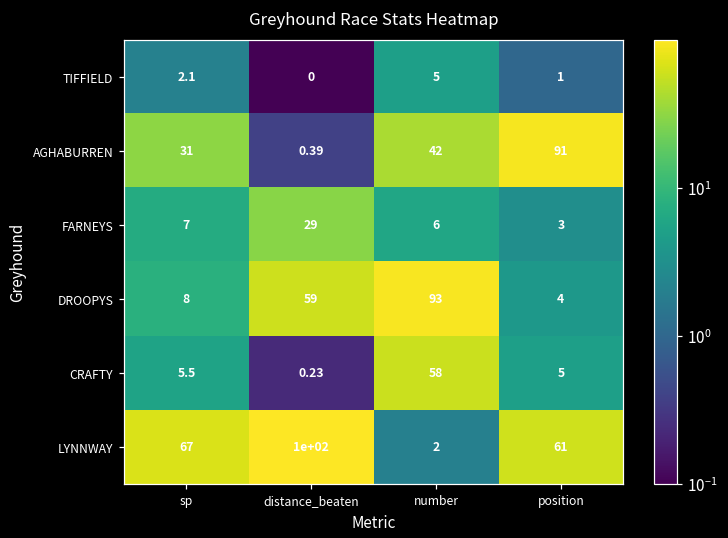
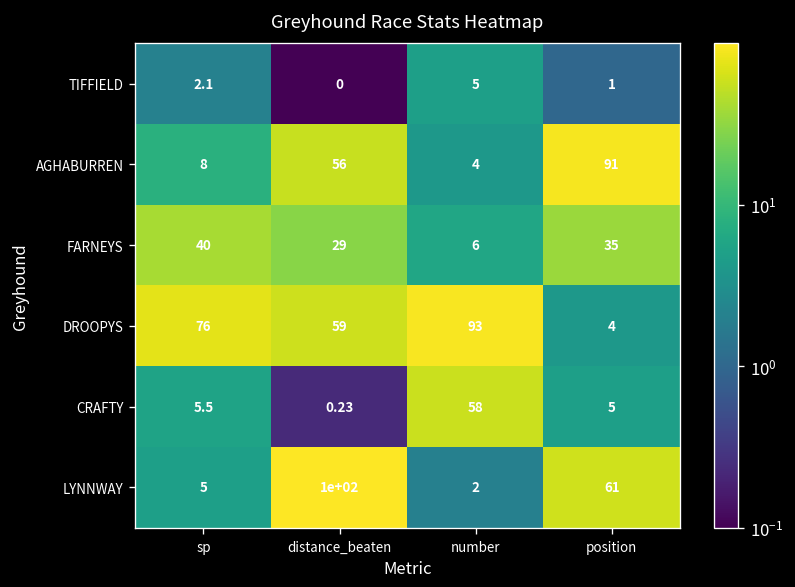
  {
    "TIFFIELD": {
      "sp": "2.1",
      "distance_beaten": "0",
      "number": "5",
      "position": "1"
    },
    "AGHABURREN": {
-     "sp": "31",
-     "distance_beaten": "0.39",
-     "number": "42",
+     "sp": "8",
+     "distance_beaten": "56",
+     "number": "4",
      "position": "91"
    },
    "FARNEYS": {
-     "sp": "7",
+     "sp": "40",
      "distance_beaten": "29",
      "number": "6",
-     "position": "3"
+     "position": "35"
    },
    "DROOPYS": {
-     "sp": "8",
+     "sp": "76",
      "distance_beaten": "59",
      "number": "93",
      "position": "4"
    },
    "CRAFTY": {
      "sp": "5.5",
      "distance_beaten": "0.23",
      "number": "58",
      "position": "5"
    },
    "LYNNWAY": {
-     "sp": "67",
+     "sp": "5",
      "distance_beaten": "1e+02",
      "number": "2",
      "position": "61"
    }
  }
